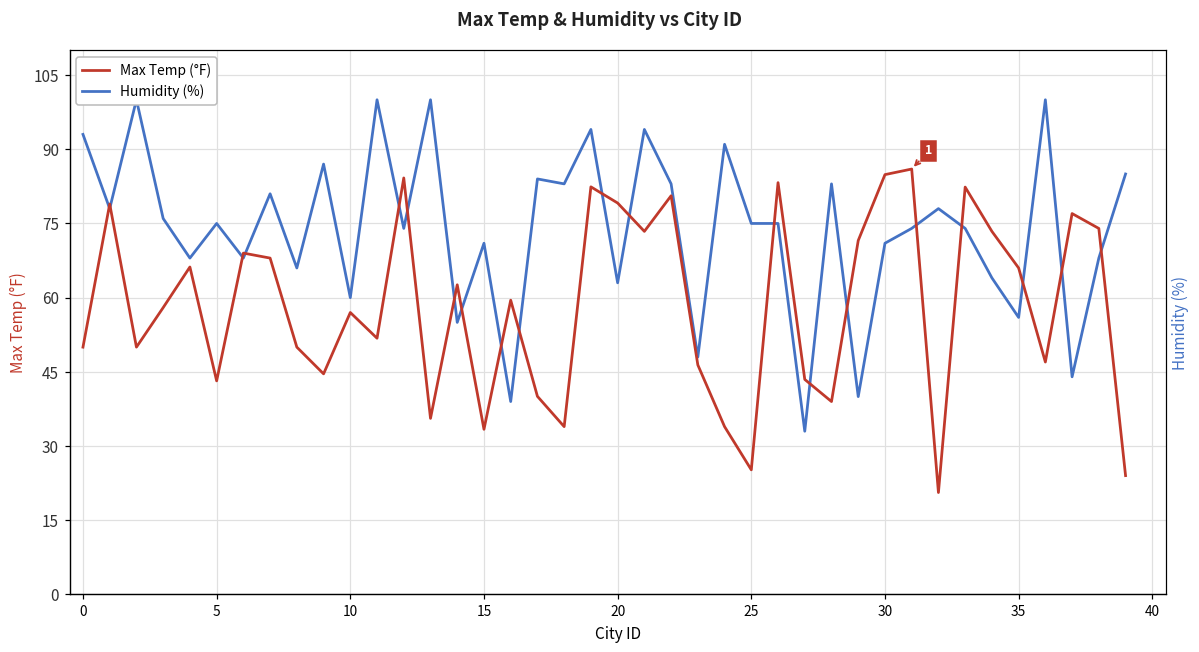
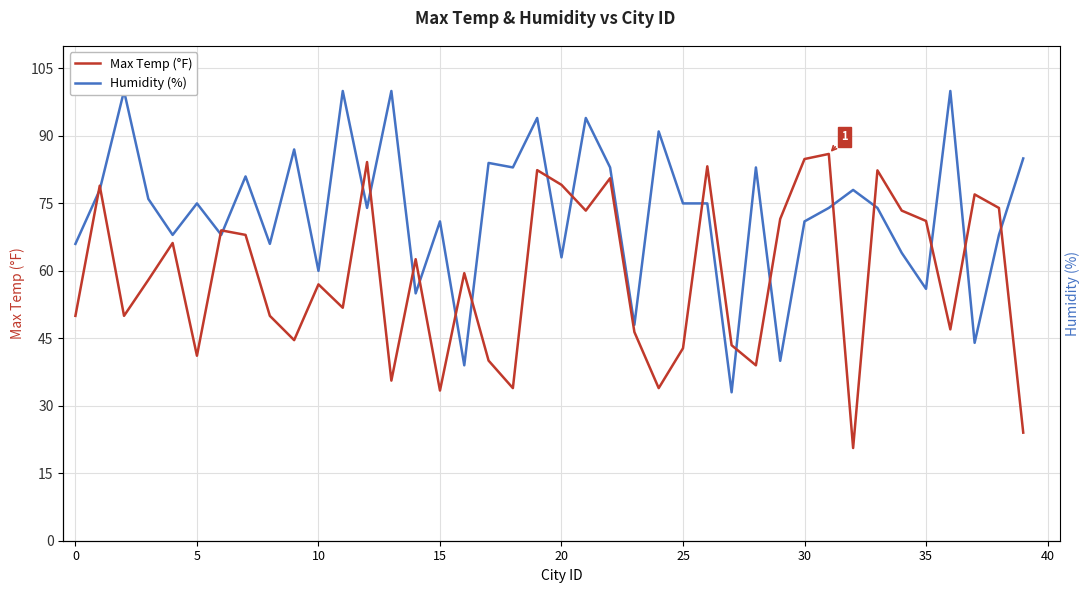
  {
    "Humidity (%)": {
-     "0": 93,
+     "0": 66,
      "5": 75,
      "10": 60,
      "15": 71,
      "20": 63,
      "25": 75,
      "30": 71,
      "35": 56
    },
    "Max Temp (°F)": {
      "0": 50,
-     "5": 43,
+     "5": 41,
      "10": 57,
      "15": 33,
      "20": 79,
-     "25": 25,
+     "25": 43,
      "30": 85,
-     "35": 66
+     "35": 71
    }
  }
